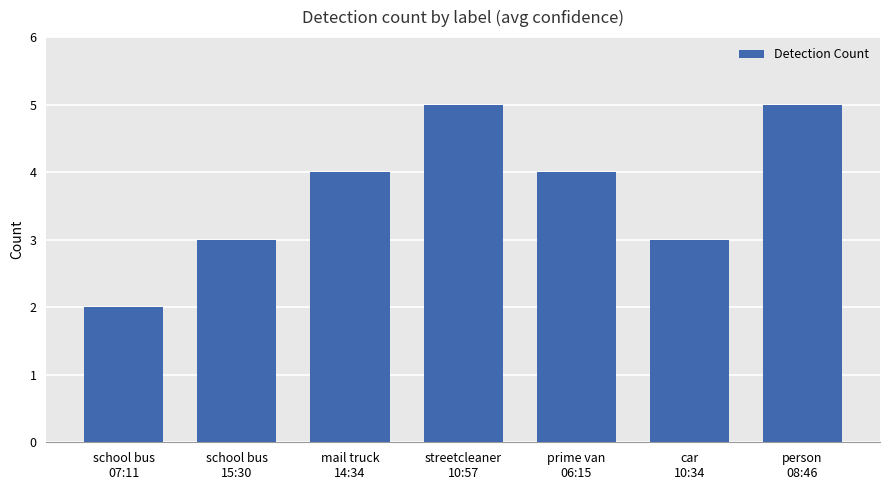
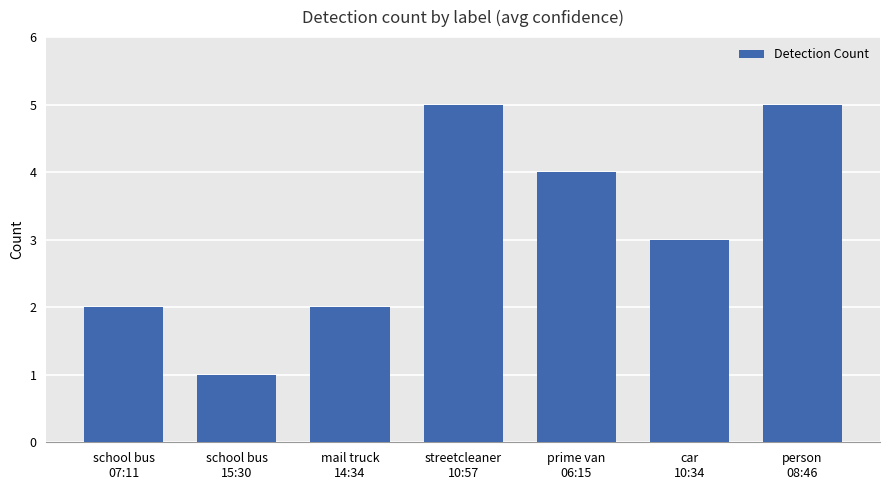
  {
    "school bus 07:11": 2,
-   "school bus 15:30": 3,
-   "mail truck 14:34": 4,
+   "school bus 15:30": 1,
+   "mail truck 14:34": 2,
    "streetcleaner 10:57": 5,
    "prime van 06:15": 4,
    "car 10:34": 3,
    "person 08:46": 5
  }
